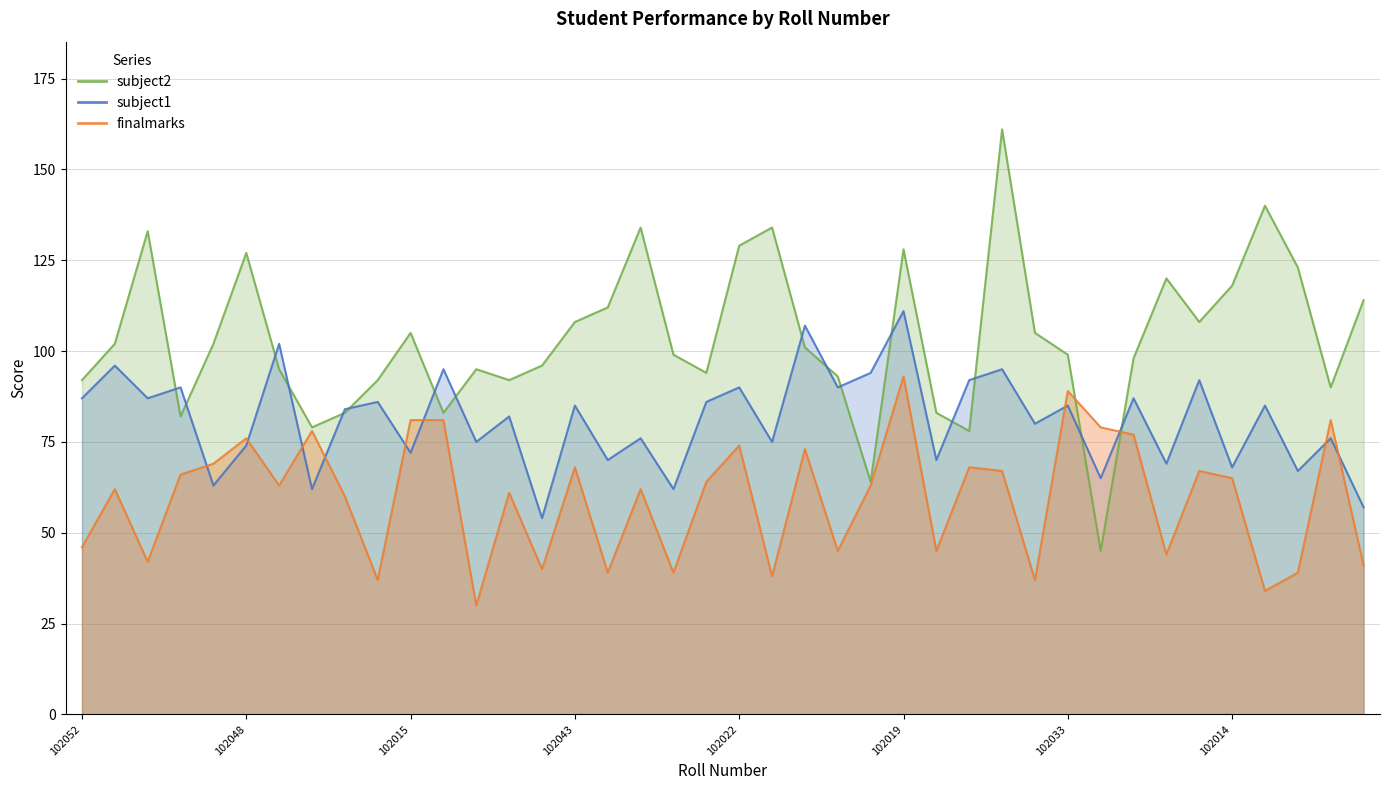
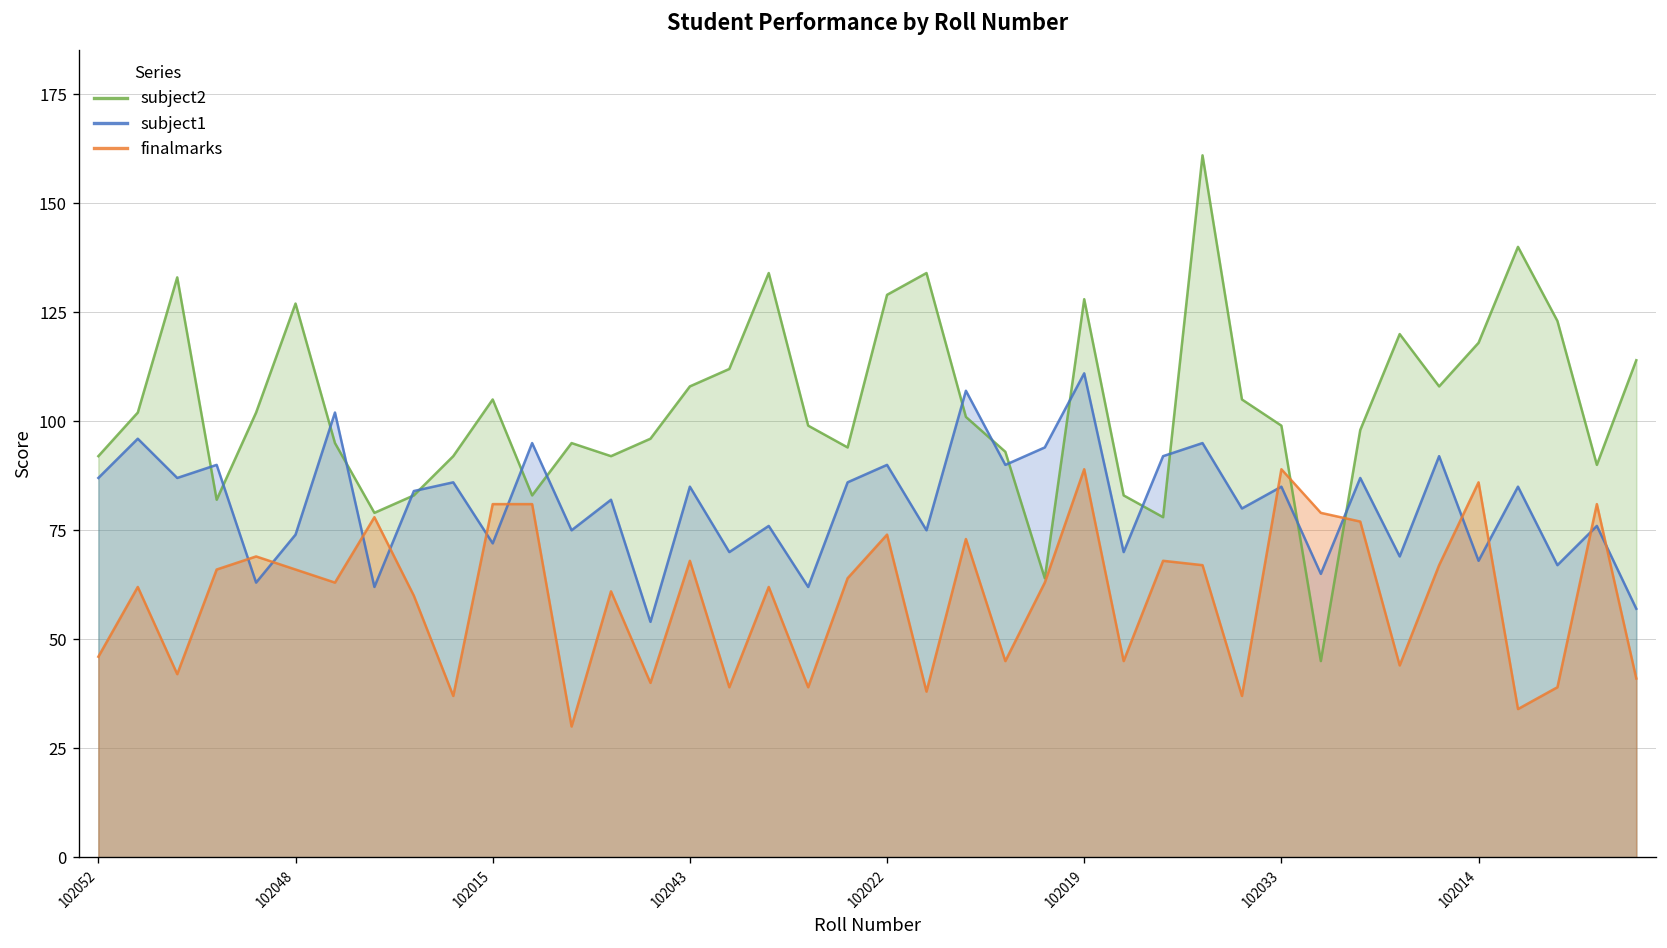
  {
    "finalmarks": {
      "102052": 46,
-     "102048": 76,
+     "102048": 66,
      "102015": 81,
      "102043": 68,
      "102022": 74,
-     "102019": 93,
+     "102019": 89,
      "102033": 89,
-     "102014": 65
+     "102014": 86
    }
  }
